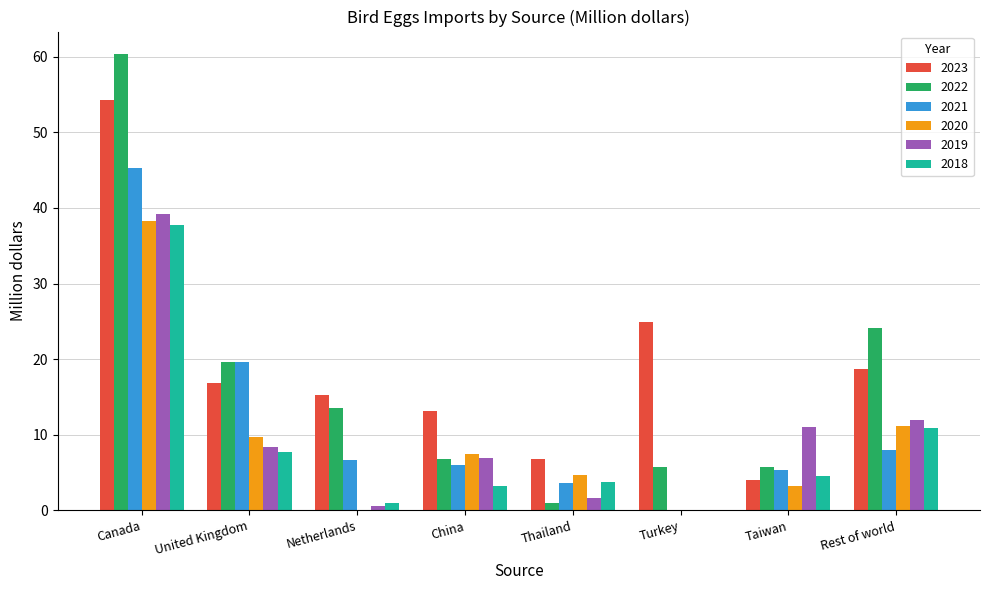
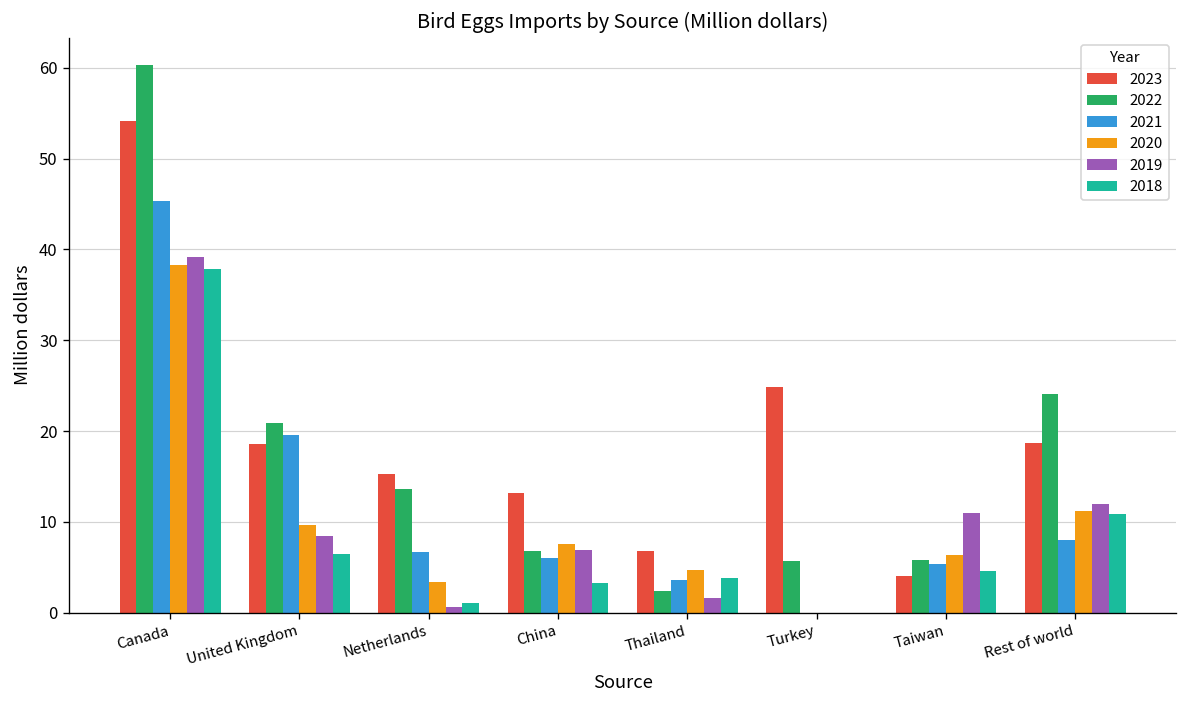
  {
    "2023": {
      "Canada": 54,
-     "United Kingdom": 17,
+     "United Kingdom": 19,
      "Netherlands": 15,
      "China": 13,
      "Thailand": 7,
      "Turkey": 25,
      "Taiwan": 4,
      "Rest of world": 19
    },
    "2022": {
      "Canada": 60,
-     "United Kingdom": 20,
+     "United Kingdom": 21,
      "Netherlands": 14,
      "China": 7,
-     "Thailand": 1,
+     "Thailand": 2,
      "Turkey": 6,
      "Taiwan": 6,
      "Rest of world": 24
    },
    "2021": {
      "Canada": 45,
      "United Kingdom": 20,
      "Netherlands": 7,
      "China": 6,
      "Thailand": 4,
      "Turkey": 0,
      "Taiwan": 5,
      "Rest of world": 8
    },
    "2020": {
      "Canada": 38,
      "United Kingdom": 10,
-     "Netherlands": 0,
+     "Netherlands": 3,
      "China": 8,
      "Thailand": 5,
      "Turkey": 0,
-     "Taiwan": 3,
+     "Taiwan": 6,
      "Rest of world": 11
    },
    "2019": {
      "Canada": 39,
      "United Kingdom": 8,
      "Netherlands": 1,
      "China": 7,
      "Thailand": 2,
      "Turkey": 0,
      "Taiwan": 11,
      "Rest of world": 12
    },
    "2018": {
      "Canada": 38,
-     "United Kingdom": 8,
+     "United Kingdom": 7,
      "Netherlands": 1,
      "China": 3,
      "Thailand": 4,
      "Turkey": 0,
      "Taiwan": 5,
      "Rest of world": 11
    }
  }
